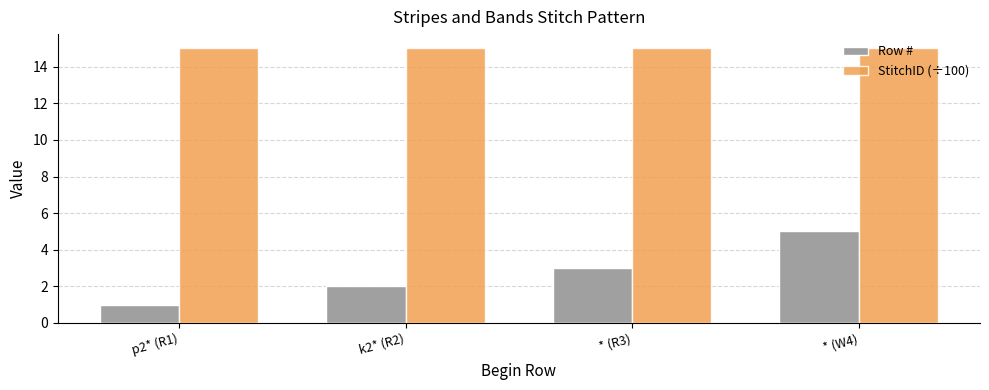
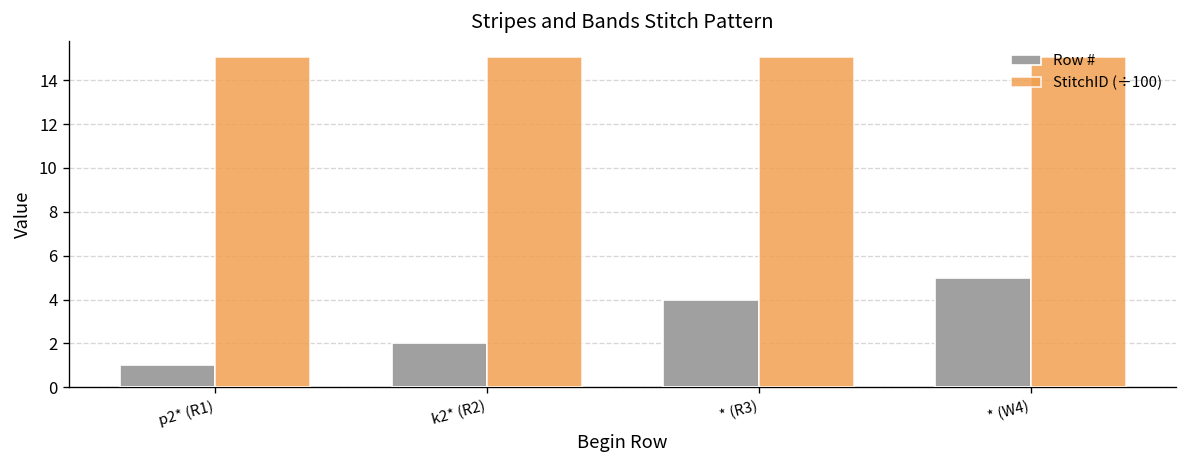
  {
    "Row #": {
      "p2* (R1)": 1,
      "k2* (R2)": 2,
-     "* (R3)": 3,
+     "* (R3)": 4,
      "* (W4)": 5
    },
    "StitchID (÷100)": {
      "p2* (R1)": 15,
      "k2* (R2)": 15,
      "* (R3)": 15,
      "* (W4)": 15
    }
  }
